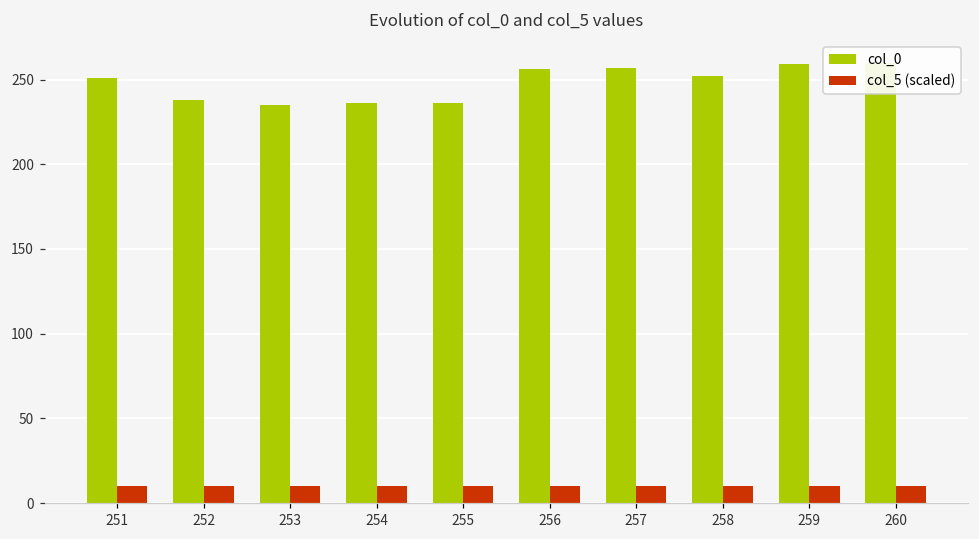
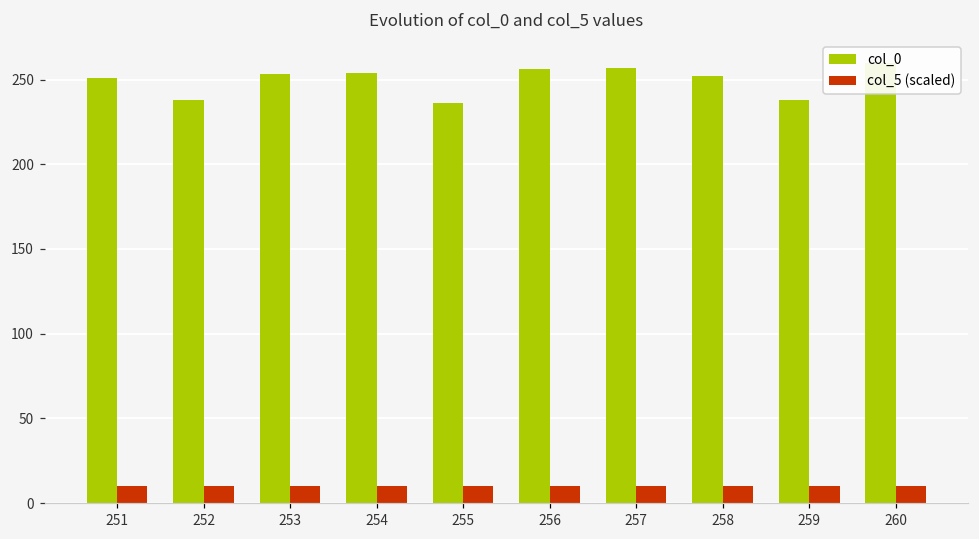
  {
    "col_0": {
      "251": 251,
      "252": 238,
-     "253": 235,
-     "254": 236,
+     "253": 253,
+     "254": 254,
      "255": 236,
      "256": 256,
      "257": 257,
      "258": 252,
-     "259": 259
+     "259": 238
    },
    "col_5 (scaled)": {
      "251": 10,
      "252": 10,
      "253": 10,
      "254": 10,
      "255": 10,
      "256": 10,
      "257": 10,
      "258": 10,
      "259": 10,
      "260": 10
    }
  }
